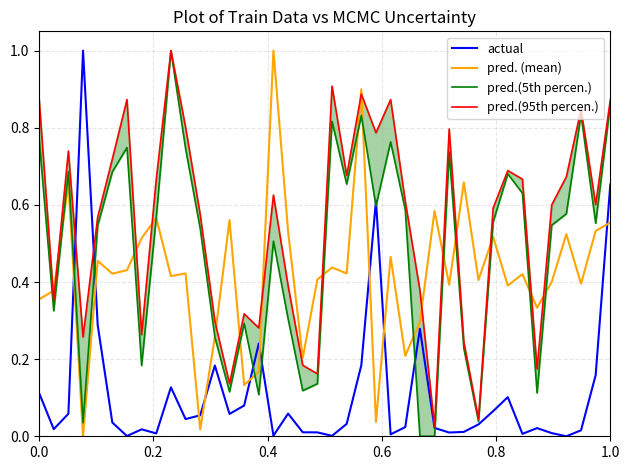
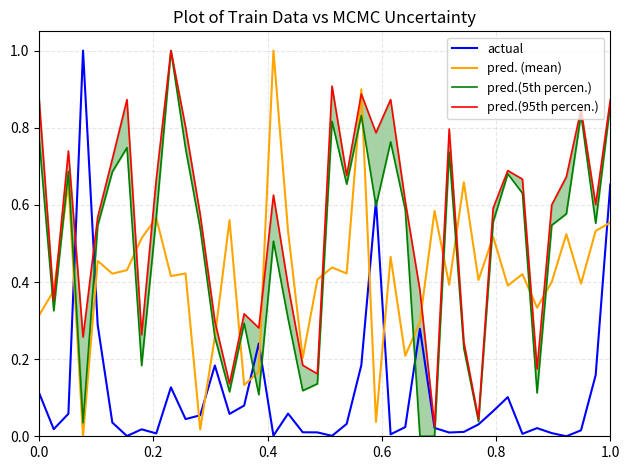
  {
    "actual": {
      "0.0": 0.11,
      "1.0": 0.65
    },
    "pred. (mean)": {
-     "0.0": 0.36,
+     "0.0": 0.31,
      "1.0": 0.55
    },
    "pred.(5th percen.)": {
      "0.0": 0.77,
      "1.0": 0.86
    },
    "pred.(95th percen.)": {
      "0.0": 0.88,
      "1.0": 0.87
    }
  }
